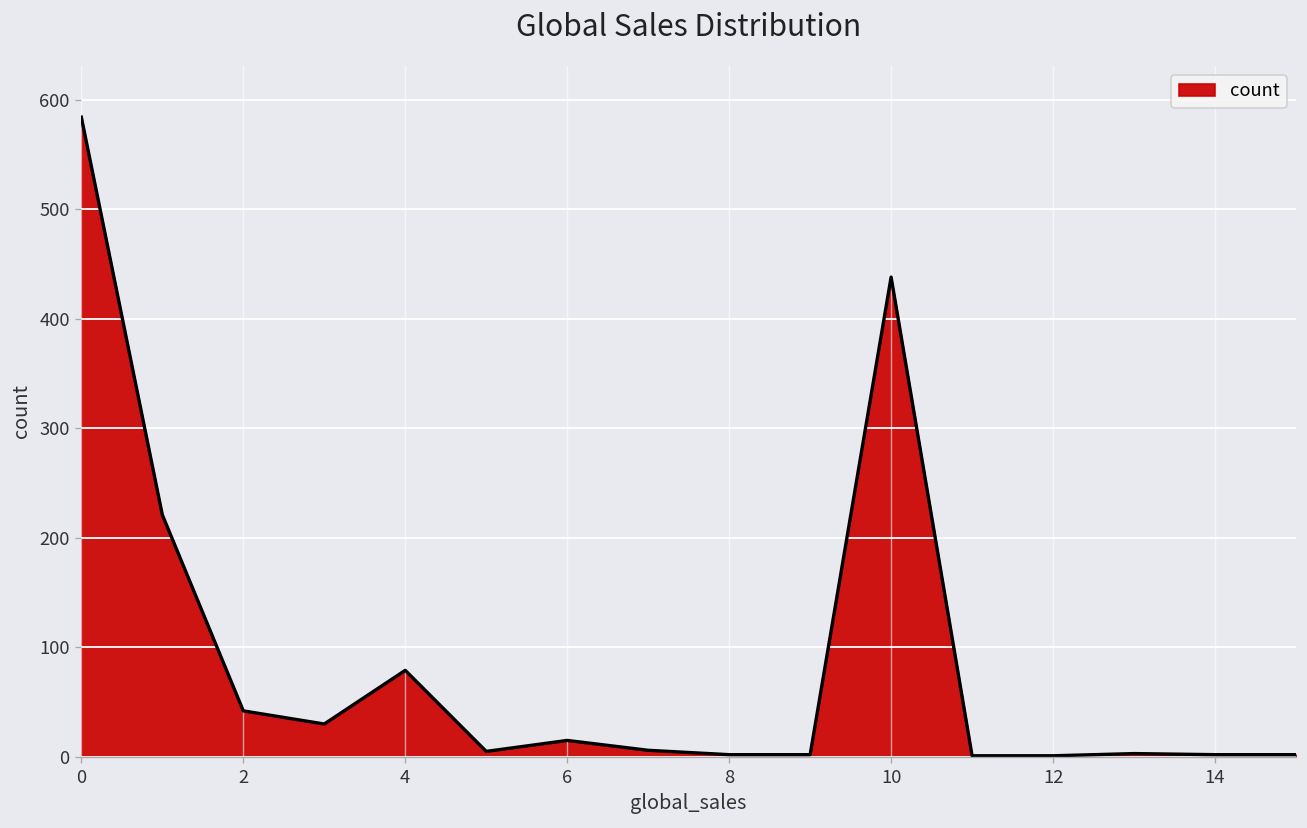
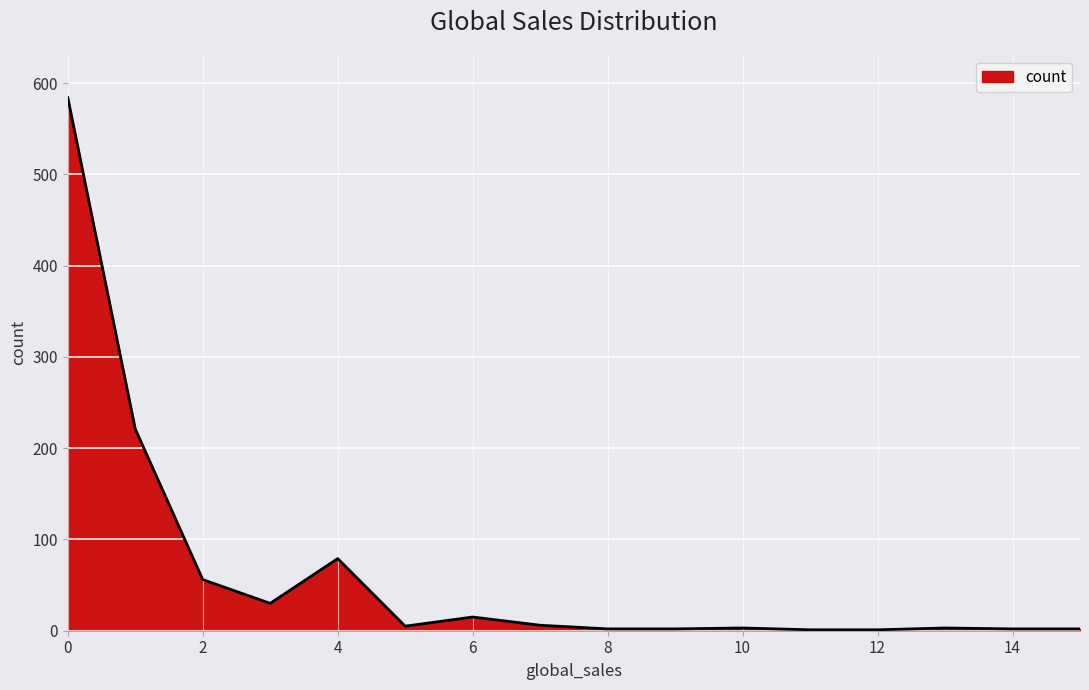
  {
    "0": 580,
-   "2": 40,
+   "2": 60,
    "4": 80,
    "6": 20,
    "8": 0,
-   "10": 440,
+   "10": 0,
    "12": 0,
    "14": 0
  }
